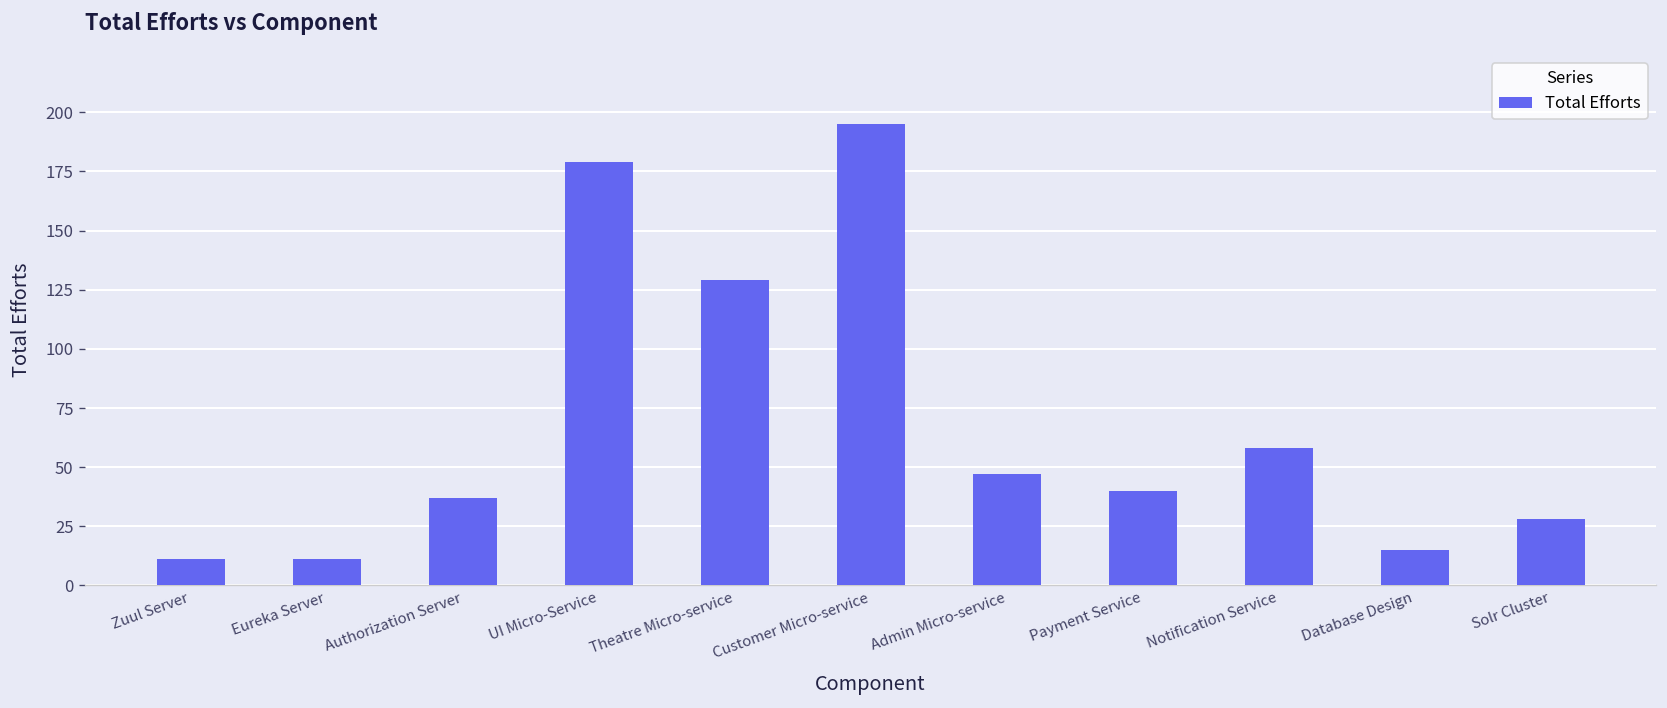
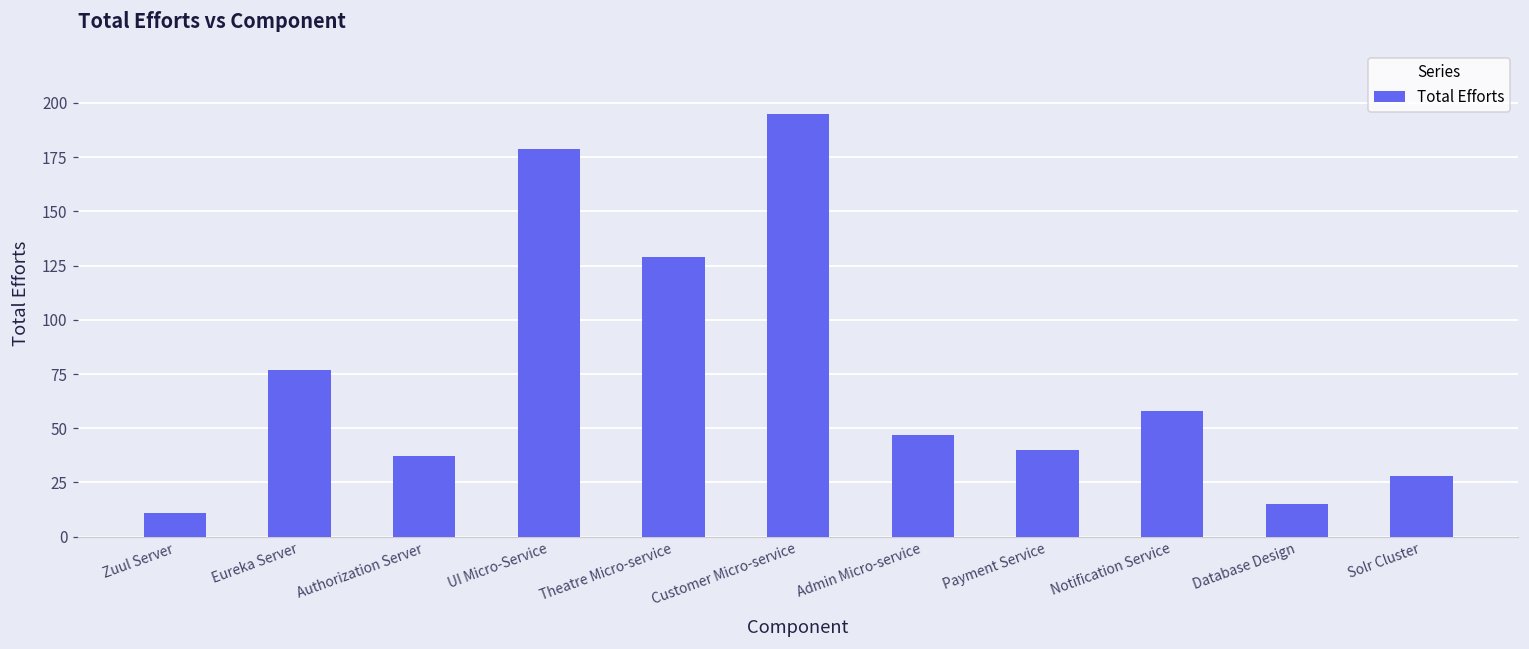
  {
    "Zuul Server": 11,
-   "Eureka Server": 11,
+   "Eureka Server": 77,
    "Authorization Server": 37,
    "UI Micro-Service": 179,
    "Theatre Micro-service": 129,
    "Customer Micro-service": 195,
    "Admin Micro-service": 47,
    "Payment Service": 40,
    "Notification Service": 58,
    "Database Design": 15,
    "Solr Cluster": 28
  }
